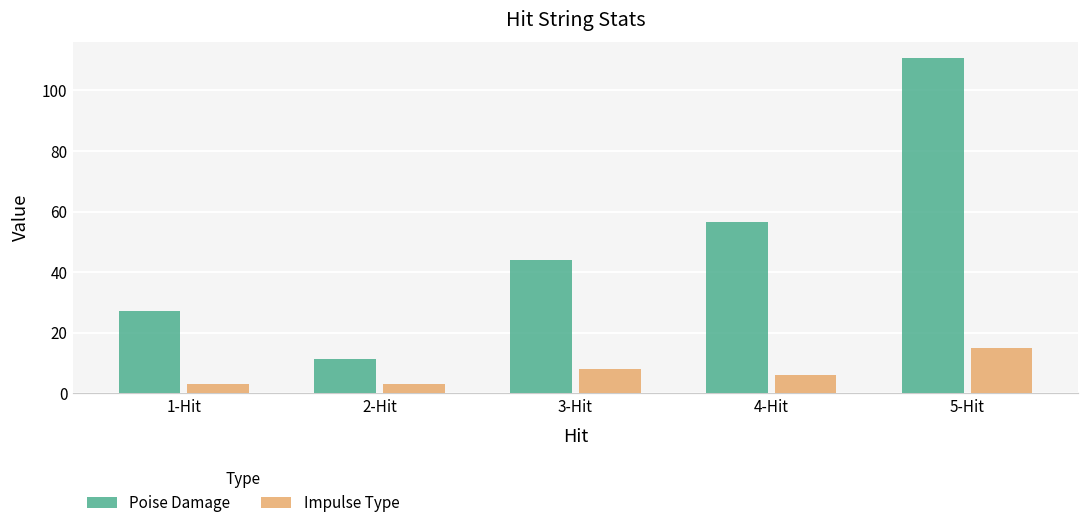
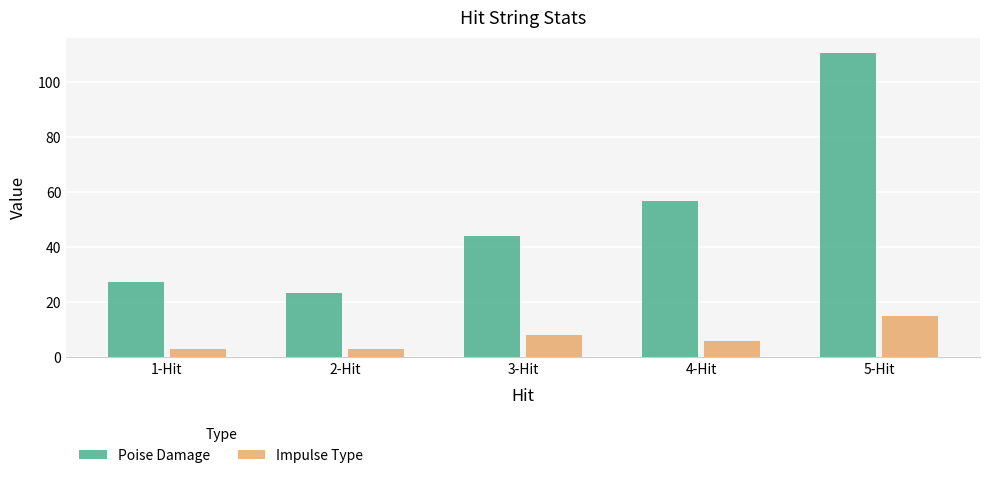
  {
    "Poise Damage": {
      "1-Hit": 27,
-     "2-Hit": 11,
+     "2-Hit": 23,
      "3-Hit": 44,
      "4-Hit": 57,
      "5-Hit": 111
    },
    "Impulse Type": {
      "1-Hit": 3,
      "2-Hit": 3,
      "3-Hit": 8,
      "4-Hit": 6,
      "5-Hit": 15
    }
  }
